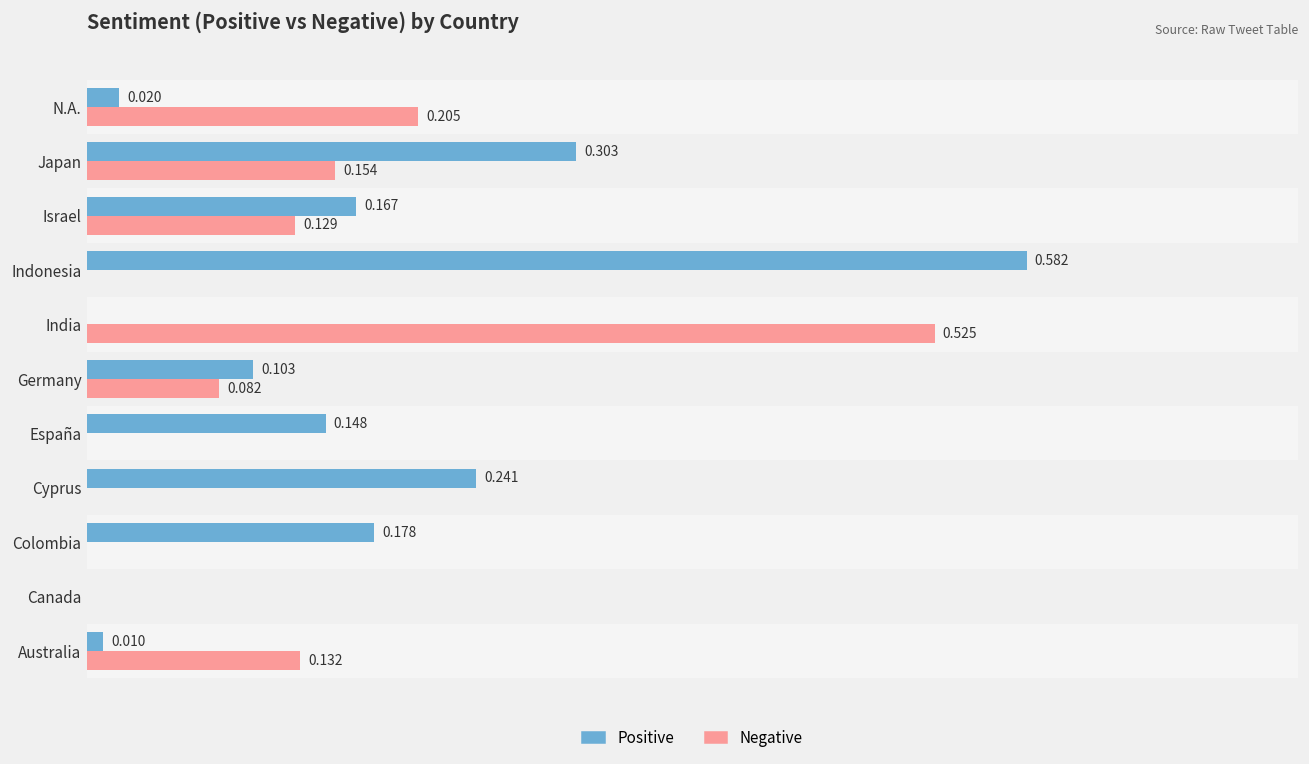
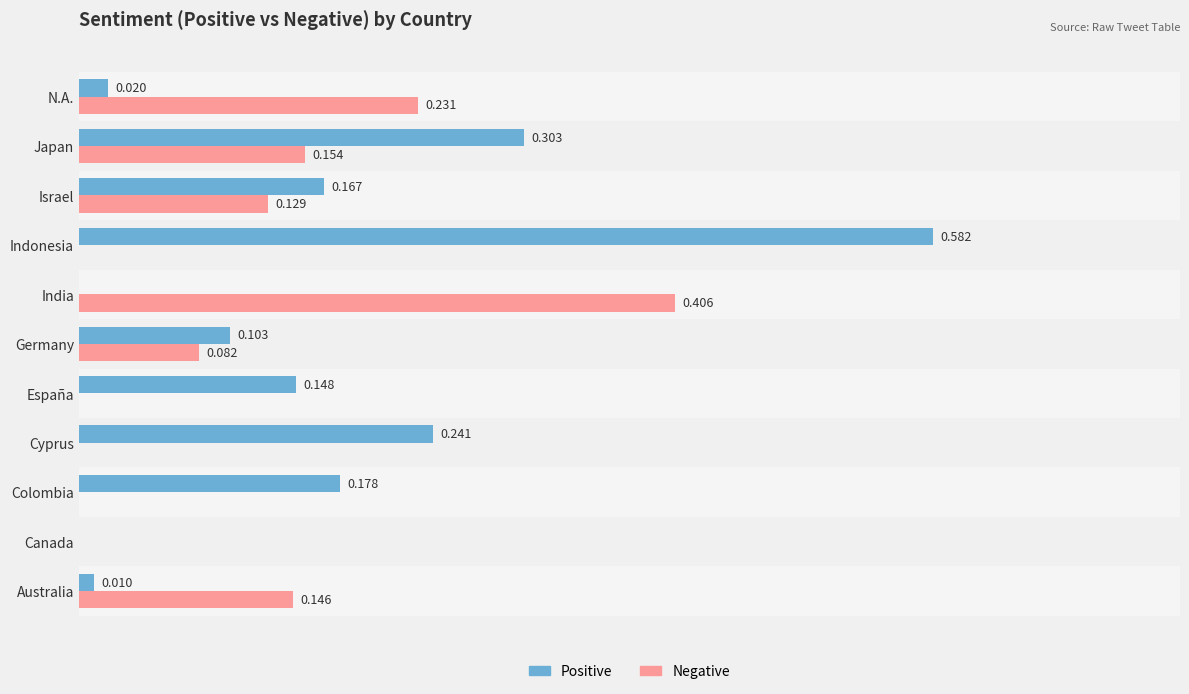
  {
    "Positive": {
      "N.A.": 0.020,
      "Japan": 0.303,
      "Israel": 0.167,
      "Indonesia": 0.582,
      "Germany": 0.103,
      "España": 0.148,
      "Cyprus": 0.241,
      "Colombia": 0.178,
      "Australia": 0.010
    },
    "Negative": {
-     "N.A.": 0.205,
+     "N.A.": 0.231,
      "Japan": 0.154,
      "Israel": 0.129,
-     "India": 0.525,
+     "India": 0.406,
      "Germany": 0.082,
-     "Australia": 0.132
+     "Australia": 0.146
    }
  }
